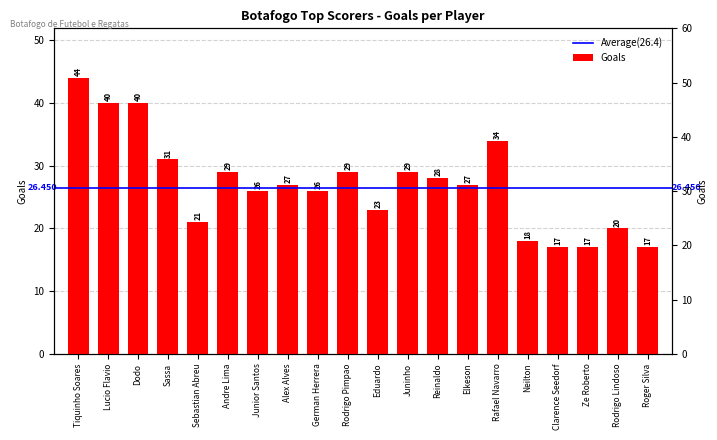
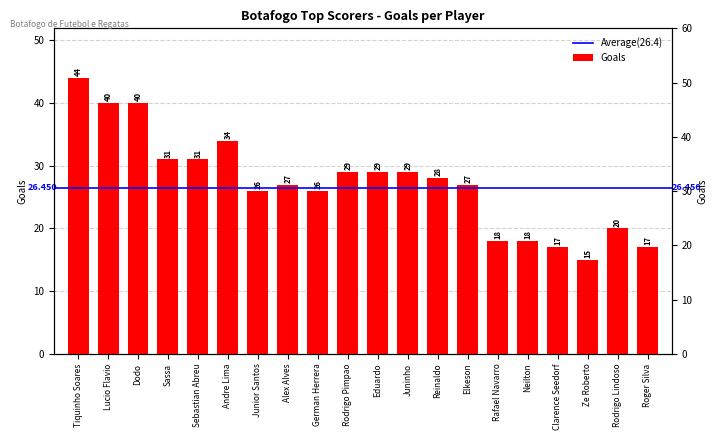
  {
    "Tiquinho Soares": 44,
    "Lucio Flavio": 40,
    "Dodo": 40,
    "Sassa": 31,
-   "Sebastian Abreu": 21,
-   "Andre Lima": 29,
+   "Sebastian Abreu": 31,
+   "Andre Lima": 34,
    "Junior Santos": 26,
    "Alex Alves": 27,
    "German Herrera": 26,
    "Rodrigo Pimpao": 29,
-   "Eduardo": 23,
+   "Eduardo": 29,
    "Juninho": 29,
    "Reinaldo": 28,
    "Elkeson": 27,
-   "Rafael Navarro": 34,
+   "Rafael Navarro": 18,
    "Neilton": 18,
    "Clarence Seedorf": 17,
-   "Ze Roberto": 17,
+   "Ze Roberto": 15,
    "Rodrigo Lindoso": 20,
    "Roger Silva": 17
  }
